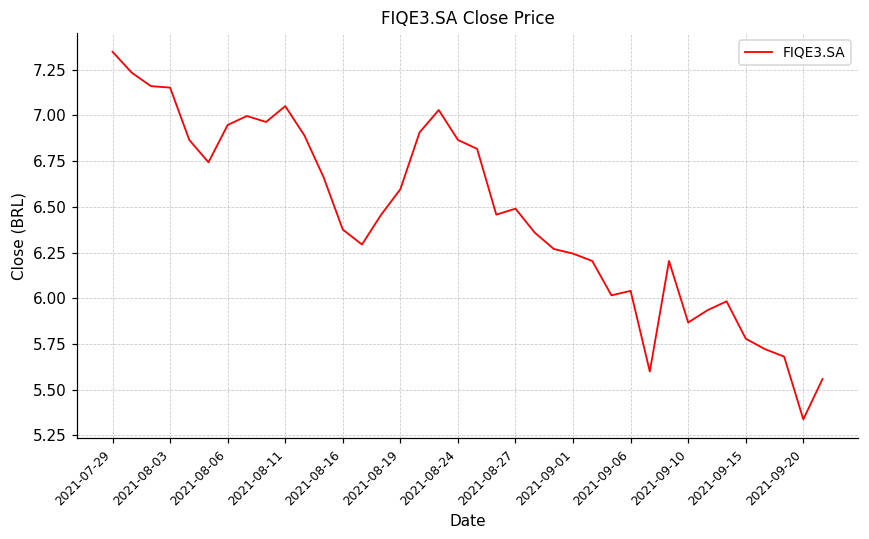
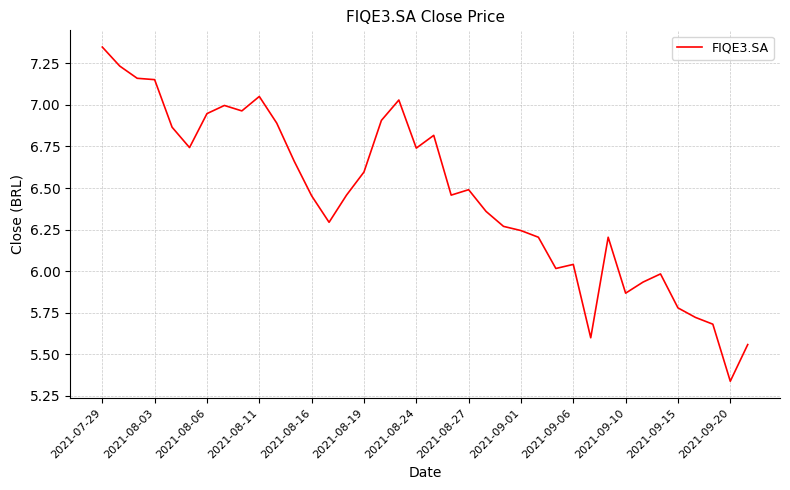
  {
    "2021-07-29": 7.35,
    "2021-08-03": 7.15,
    "2021-08-06": 6.95,
    "2021-08-11": 7.05,
-   "2021-08-16": 6.38,
+   "2021-08-16": 6.45,
    "2021-08-19": 6.60,
-   "2021-08-24": 6.87,
+   "2021-08-24": 6.74,
    "2021-08-27": 6.49,
    "2021-09-01": 6.24,
    "2021-09-06": 6.04,
    "2021-09-10": 5.87,
    "2021-09-15": 5.78,
    "2021-09-20": 5.34
  }
